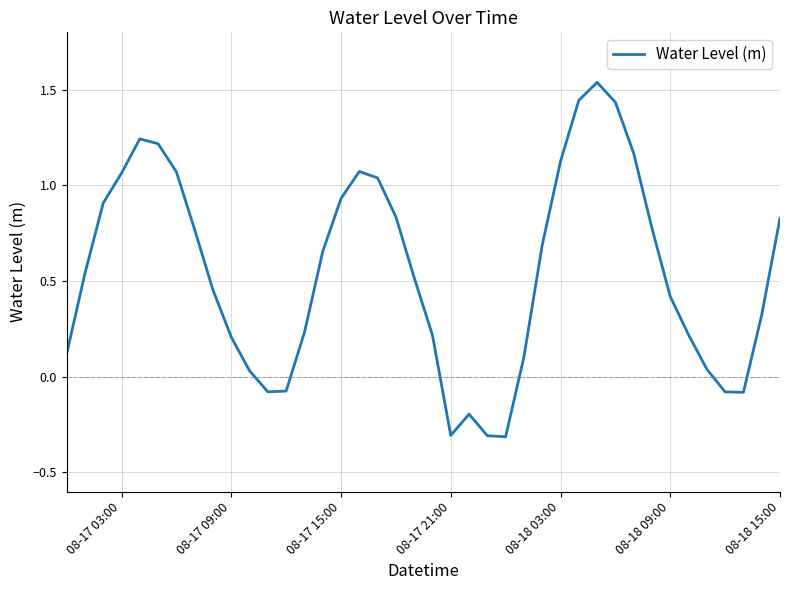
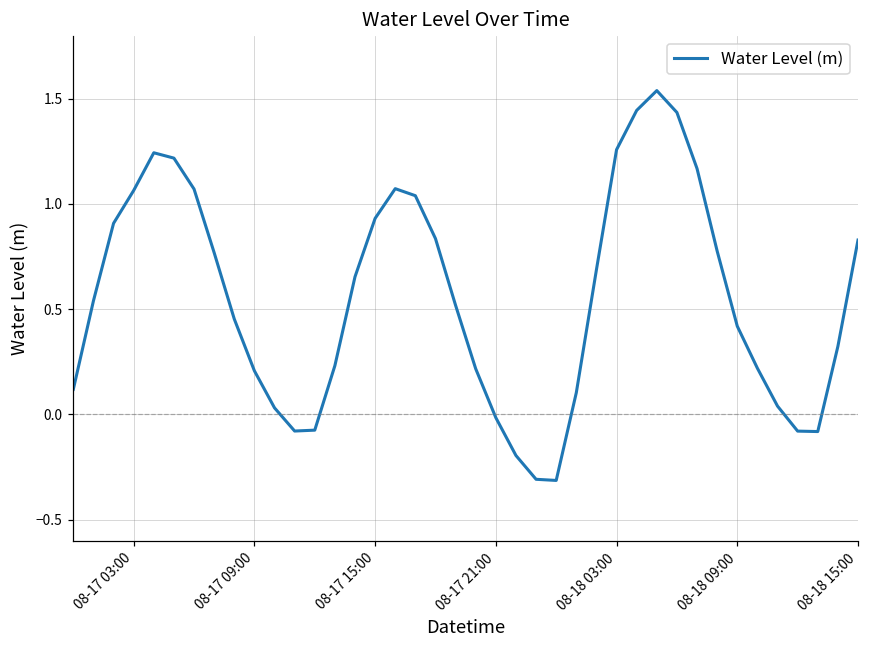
  {
    "08-17 03:00": 1.06,
    "08-17 09:00": 0.21,
    "08-17 15:00": 0.93,
-   "08-17 21:00": -0.31,
-   "08-18 03:00": 1.13,
+   "08-17 21:00": -0.02,
+   "08-18 03:00": 1.26,
    "08-18 09:00": 0.42,
    "08-18 15:00": 0.83
  }
